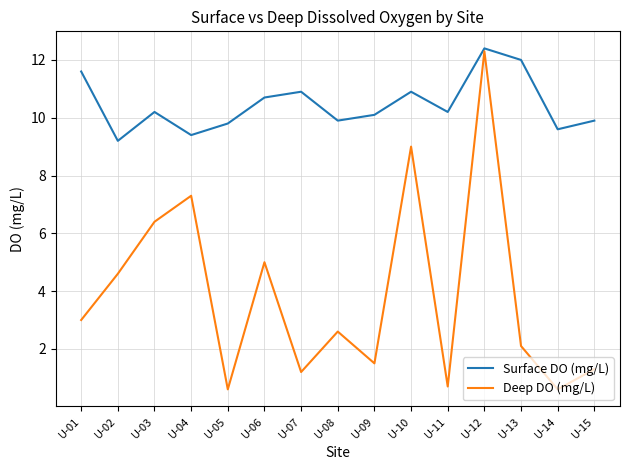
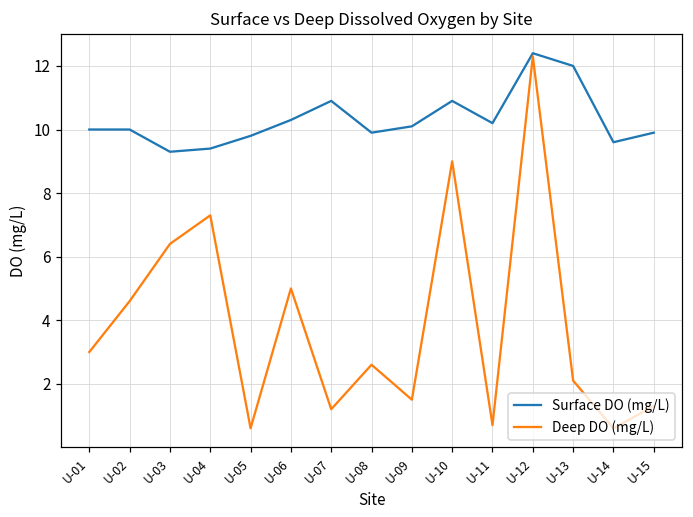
  {
    "Surface DO (mg/L)": {
-     "U-01": 11.6,
-     "U-02": 9.2,
-     "U-03": 10.2,
+     "U-01": 10.0,
+     "U-02": 10.0,
+     "U-03": 9.3,
      "U-04": 9.4,
      "U-05": 9.8,
-     "U-06": 10.7,
+     "U-06": 10.3,
      "U-07": 10.9,
      "U-08": 9.9,
      "U-09": 10.1,
      "U-10": 10.9,
      "U-11": 10.2,
      "U-12": 12.4,
      "U-13": 12.0,
      "U-14": 9.6,
      "U-15": 9.9
    },
    "Deep DO (mg/L)": {
      "U-01": 3.0,
      "U-02": 4.6,
      "U-03": 6.4,
      "U-04": 7.3,
      "U-05": 0.6,
      "U-06": 5.0,
      "U-07": 1.2,
      "U-08": 2.6,
      "U-09": 1.5,
      "U-10": 9.0,
      "U-11": 0.7,
      "U-12": 12.3,
      "U-13": 2.1
    }
  }
